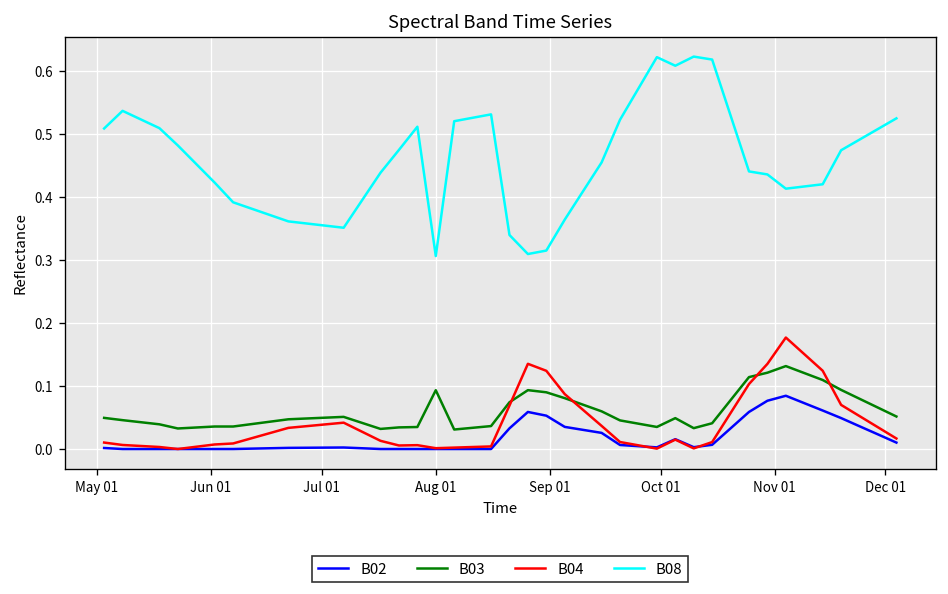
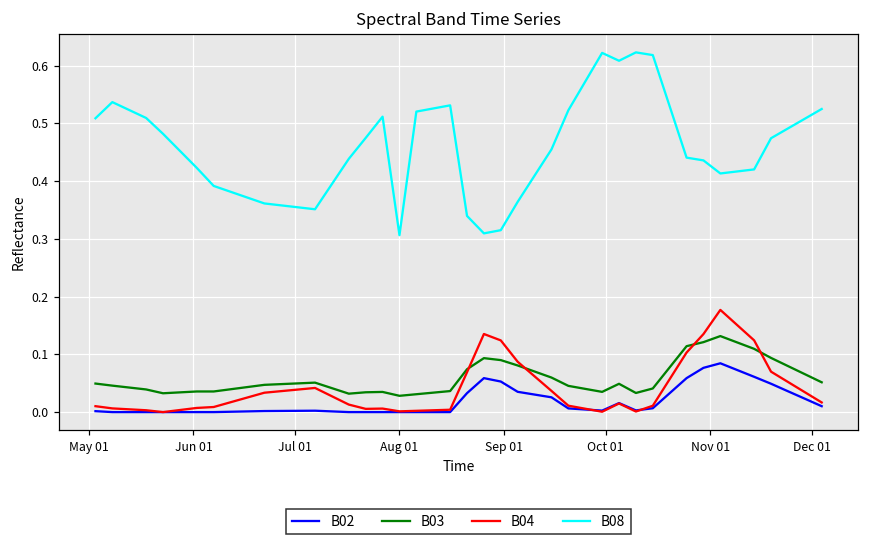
  {
    "B03": {
-     "Aug 01": 0.09
+     "Aug 01": 0.03
    },
    "B08": {
      "Aug 01": 0.31
    }
  }
